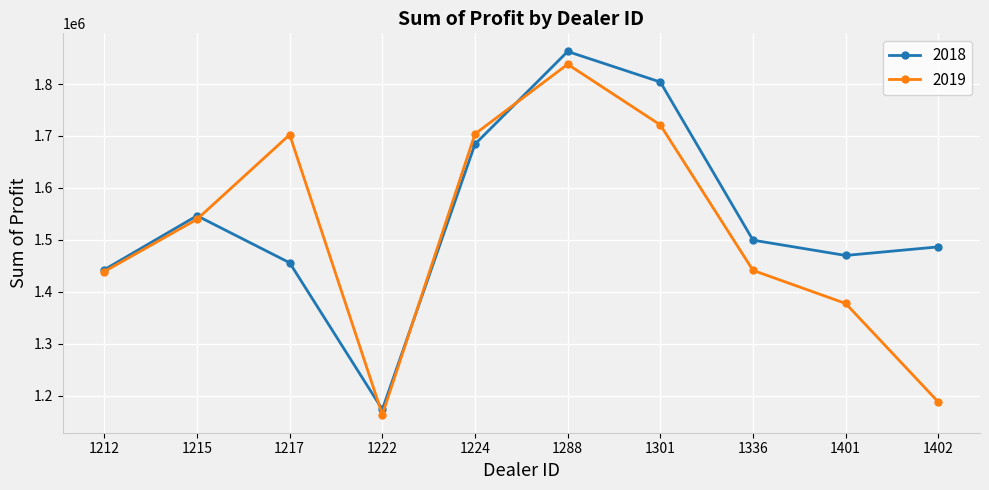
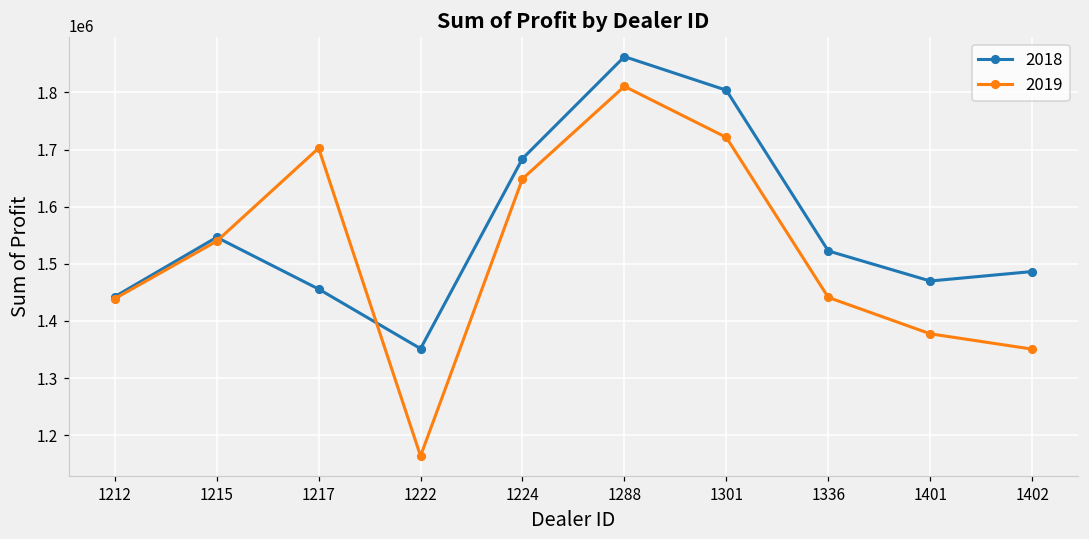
  {
    "2018": {
      "1215": 1550000,
      "1217": 1460000,
-     "1222": 1170000,
+     "1222": 1350000,
      "1224": 1680000,
      "1288": 1860000,
      "1301": 1800000,
-     "1336": 1500000,
+     "1336": 1520000,
      "1401": 1470000,
      "1402": 1490000
    },
    "2019": {
      "1215": 1540000,
      "1217": 1700000,
      "1222": 1160000,
-     "1224": 1700000,
-     "1288": 1840000,
+     "1224": 1650000,
+     "1288": 1810000,
      "1301": 1720000,
      "1336": 1440000,
      "1401": 1380000,
-     "1402": 1190000
+     "1402": 1350000
    }
  }
